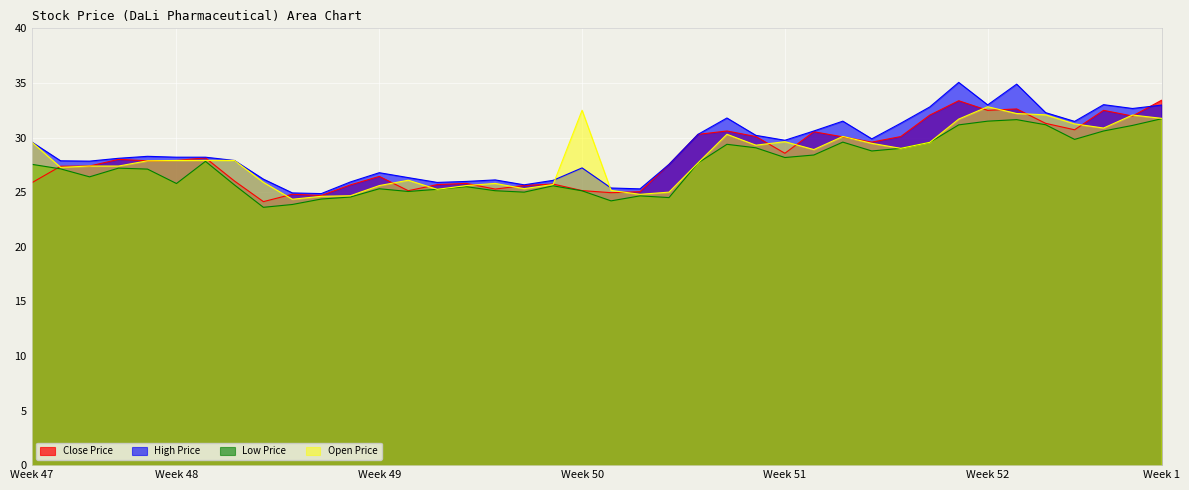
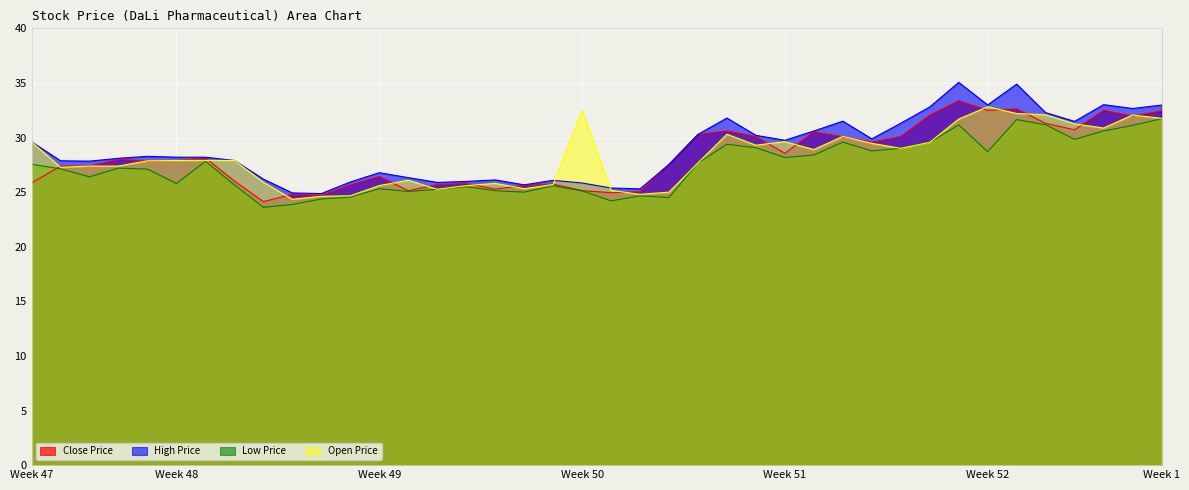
  {
    "Close Price": {
      "Week 47": 25.9,
      "Week 49": 26.4,
      "Week 51": 28.6,
      "Week 52": 32.5,
-     "Week 1": 33.4
+     "Week 1": 32.4
    },
    "High Price": {
      "Week 48": 28.2,
      "Week 49": 26.8,
-     "Week 50": 27.2,
+     "Week 50": 25.8,
      "Week 1": 33.0
    },
    "Low Price": {
      "Week 47": 27.6,
      "Week 48": 25.8,
      "Week 49": 25.3,
      "Week 51": 28.2,
-     "Week 52": 31.5
+     "Week 52": 28.7
    },
    "Open Price": {
      "Week 49": 25.6,
      "Week 50": 32.5
    }
  }
